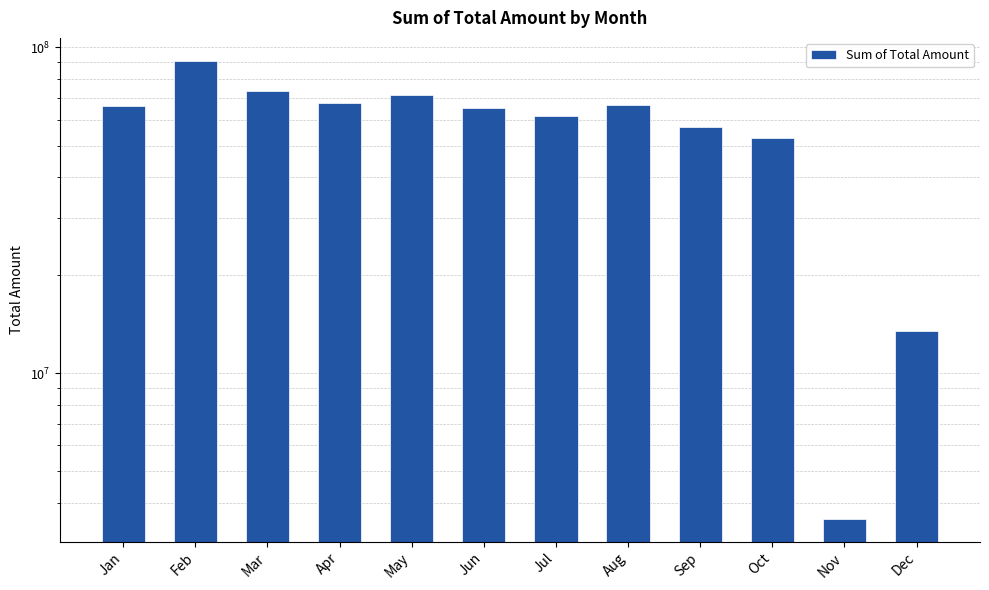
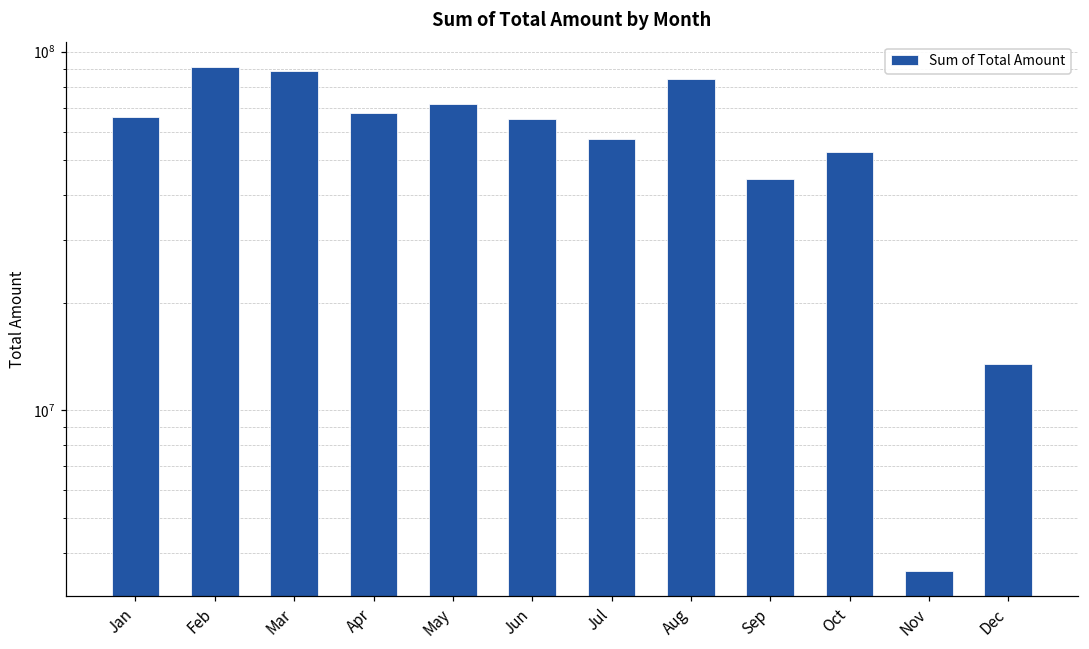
  {
    "Jan": 66000000,
    "Feb": 91000000,
-   "Mar": 73000000,
+   "Mar": 89000000,
    "Apr": 68000000,
    "May": 72000000,
    "Jun": 65000000,
-   "Jul": 62000000,
-   "Aug": 67000000,
-   "Sep": 57000000,
+   "Jul": 57000000,
+   "Aug": 84000000,
+   "Sep": 44000000,
    "Oct": 53000000,
    "Nov": 3600000,
    "Dec": 13500000
  }
